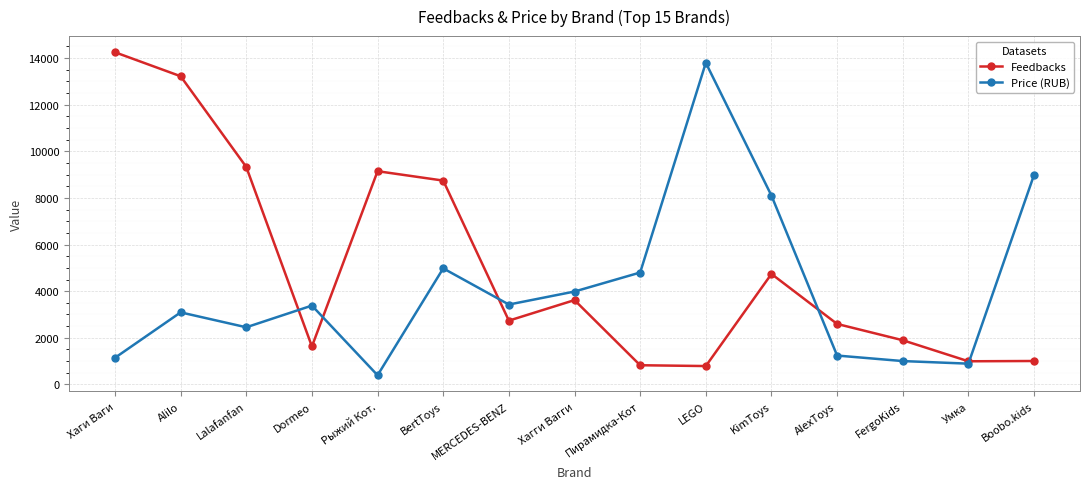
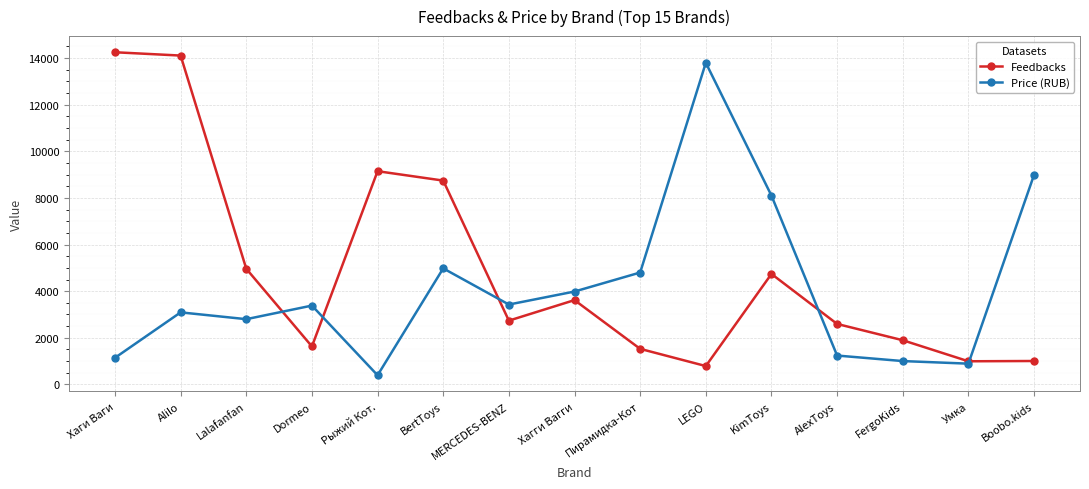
  {
    "Feedbacks": {
      "Хаги Ваги": 14300,
-     "Alilo": 13200,
-     "Lalafanfan": 9300,
+     "Alilo": 14100,
+     "Lalafanfan": 5000,
      "Dormeo": 1600,
      "Рыжий Кот.": 9100,
      "BertToys": 8700,
      "MERCEDES-BENZ": 2700,
      "Хагги Вагги": 3600,
-     "Пирамидка-Кот": 800,
+     "Пирамидка-Кот": 1500,
      "LEGO": 800,
      "KimToys": 4700,
      "AlexToys": 2600,
      "FergoKids": 1900,
      "Boobo.kids": 1000
    },
    "Price (RUB)": {
      "Хаги Ваги": 1100,
      "Alilo": 3100,
-     "Lalafanfan": 2500,
+     "Lalafanfan": 2800,
      "Dormeo": 3400,
      "Рыжий Кот.": 400,
      "BertToys": 5000,
      "MERCEDES-BENZ": 3400,
      "Хагги Вагги": 4000,
      "Пирамидка-Кот": 4800,
      "LEGO": 13800,
      "KimToys": 8100,
      "AlexToys": 1200,
      "FergoKids": 1000,
      "Boobo.kids": 9000
    }
  }
